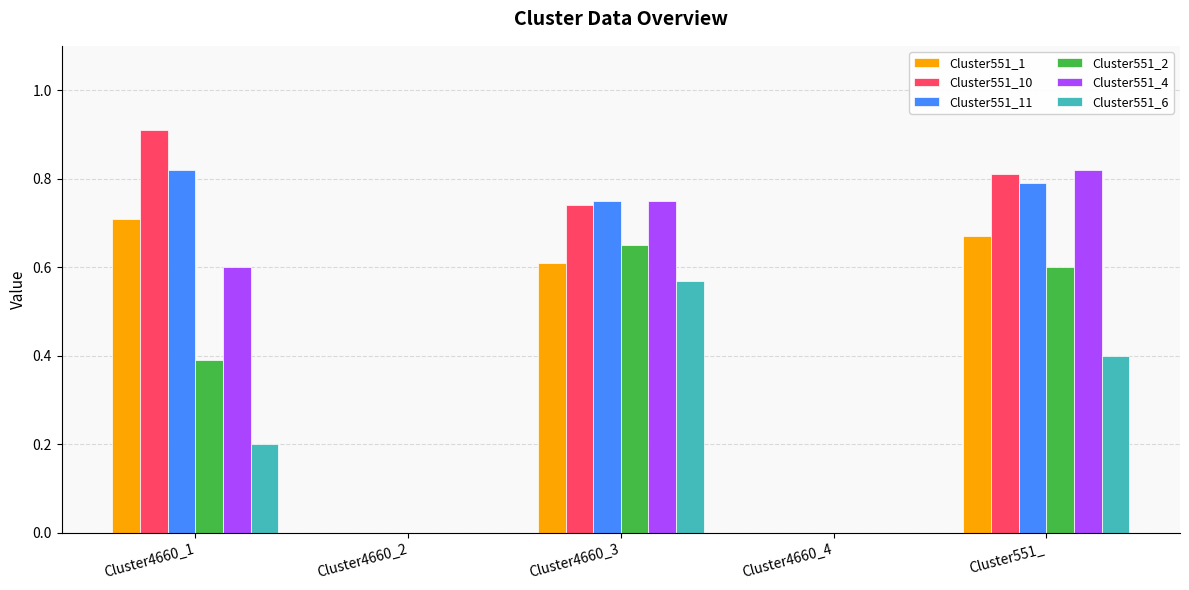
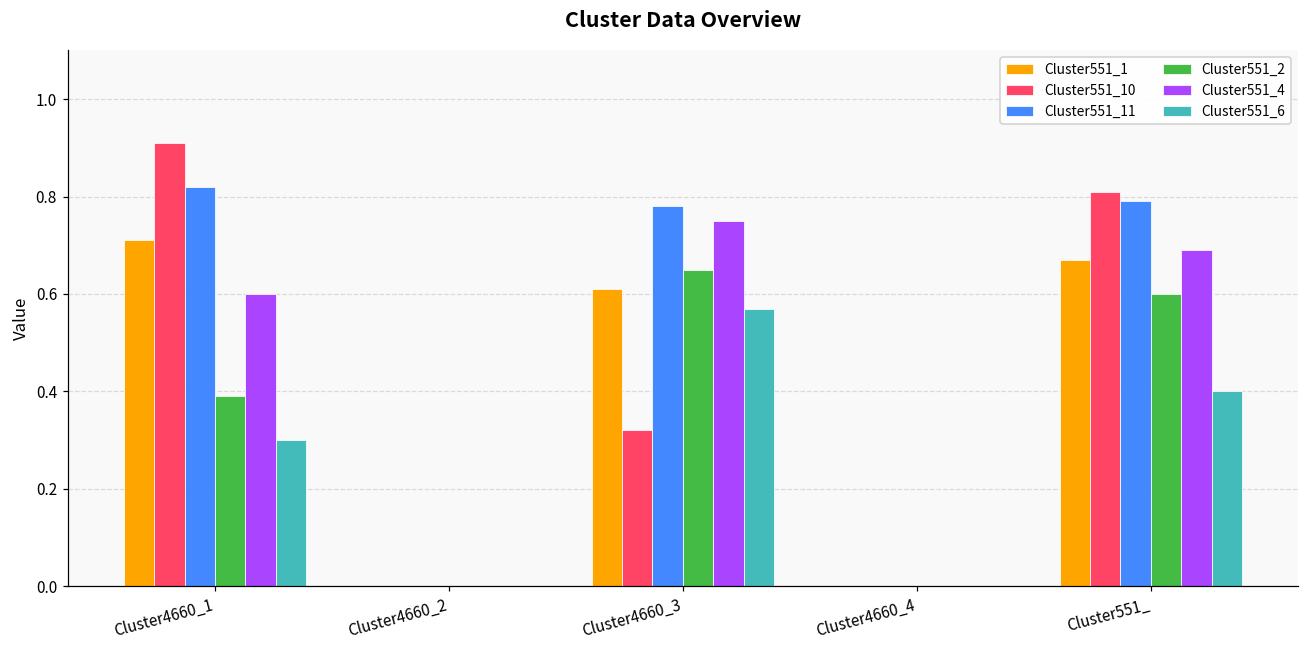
  {
    "Cluster551_1": {
      "Cluster4660_1": 0.71,
      "Cluster4660_2": 0.00,
      "Cluster4660_3": 0.61,
      "Cluster4660_4": 0.00,
      "Cluster551_": 0.67
    },
    "Cluster551_10": {
      "Cluster4660_1": 0.91,
      "Cluster4660_2": 0.00,
-     "Cluster4660_3": 0.74,
+     "Cluster4660_3": 0.32,
      "Cluster4660_4": 0.00,
      "Cluster551_": 0.81
    },
    "Cluster551_11": {
      "Cluster4660_1": 0.82,
      "Cluster4660_2": 0.00,
-     "Cluster4660_3": 0.75,
+     "Cluster4660_3": 0.78,
      "Cluster4660_4": 0.00,
      "Cluster551_": 0.79
    },
    "Cluster551_2": {
      "Cluster4660_1": 0.39,
      "Cluster4660_2": 0.00,
      "Cluster4660_3": 0.65,
      "Cluster4660_4": 0.00,
      "Cluster551_": 0.60
    },
    "Cluster551_4": {
      "Cluster4660_1": 0.60,
      "Cluster4660_2": 0.00,
      "Cluster4660_3": 0.75,
      "Cluster4660_4": 0.00,
-     "Cluster551_": 0.82
+     "Cluster551_": 0.69
    },
    "Cluster551_6": {
-     "Cluster4660_1": 0.2,
+     "Cluster4660_1": 0.3,
      "Cluster4660_2": 0.0,
      "Cluster4660_3": 0.57,
      "Cluster4660_4": 0.0,
      "Cluster551_": 0.4
    }
  }
